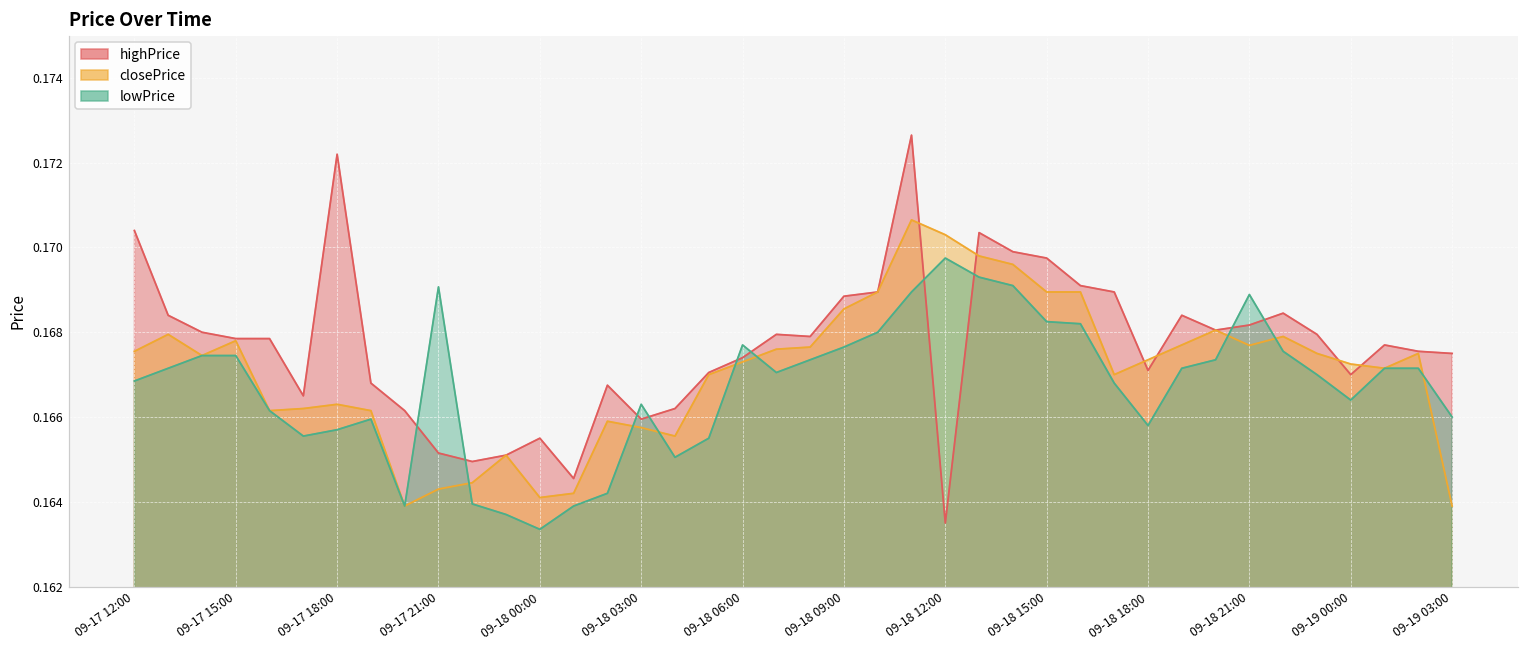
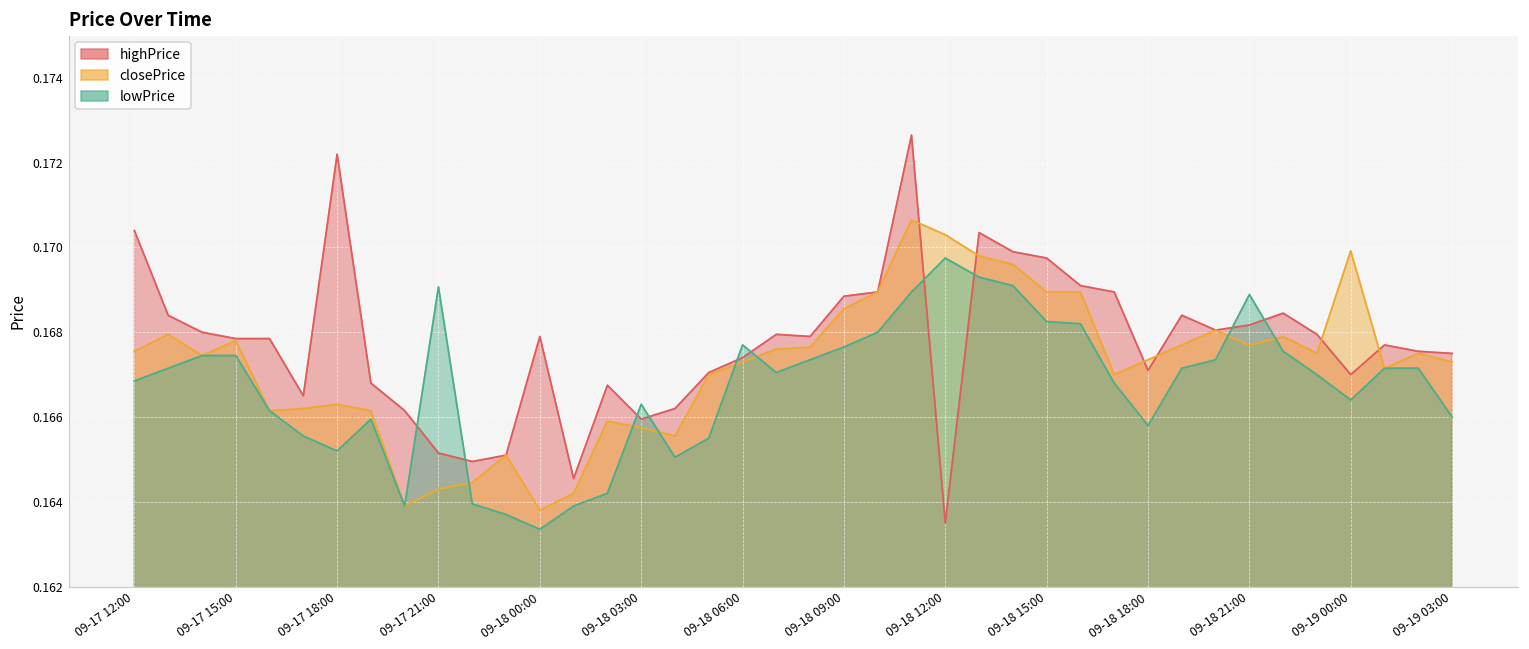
  {
    "highPrice": {
      "09-17 12:00": 0.1704,
      "09-17 18:00": 0.1722,
      "09-17 21:00": 0.1652,
-     "09-18 00:00": 0.1655,
+     "09-18 00:00": 0.1679,
      "09-18 03:00": 0.1660,
      "09-18 06:00": 0.1674,
      "09-18 09:00": 0.1689,
      "09-18 12:00": 0.1635,
      "09-18 15:00": 0.1698,
      "09-18 18:00": 0.1671,
      "09-18 21:00": 0.1682,
      "09-19 00:00": 0.1670,
      "09-19 03:00": 0.1675
    },
    "closePrice": {
      "09-17 12:00": 0.1676,
      "09-17 18:00": 0.1663,
      "09-17 21:00": 0.1643,
-     "09-18 00:00": 0.1641,
+     "09-18 00:00": 0.1638,
      "09-18 03:00": 0.1658,
      "09-18 06:00": 0.1673,
      "09-18 09:00": 0.1686,
      "09-18 12:00": 0.1703,
      "09-18 15:00": 0.1690,
      "09-18 18:00": 0.1674,
      "09-18 21:00": 0.1677,
-     "09-19 00:00": 0.1673,
-     "09-19 03:00": 0.1639
+     "09-19 00:00": 0.1699,
+     "09-19 03:00": 0.1673
    },
    "lowPrice": {
      "09-17 12:00": 0.1669,
      "09-17 15:00": 0.1675,
-     "09-17 18:00": 0.1657,
+     "09-17 18:00": 0.1652,
      "09-17 21:00": 0.1691,
      "09-18 00:00": 0.1634,
      "09-18 03:00": 0.1663,
      "09-18 06:00": 0.1677,
      "09-18 09:00": 0.1677,
      "09-18 12:00": 0.1698,
      "09-18 15:00": 0.1683,
      "09-18 18:00": 0.1658,
      "09-18 21:00": 0.1689,
      "09-19 00:00": 0.1664,
      "09-19 03:00": 0.1660
    }
  }
